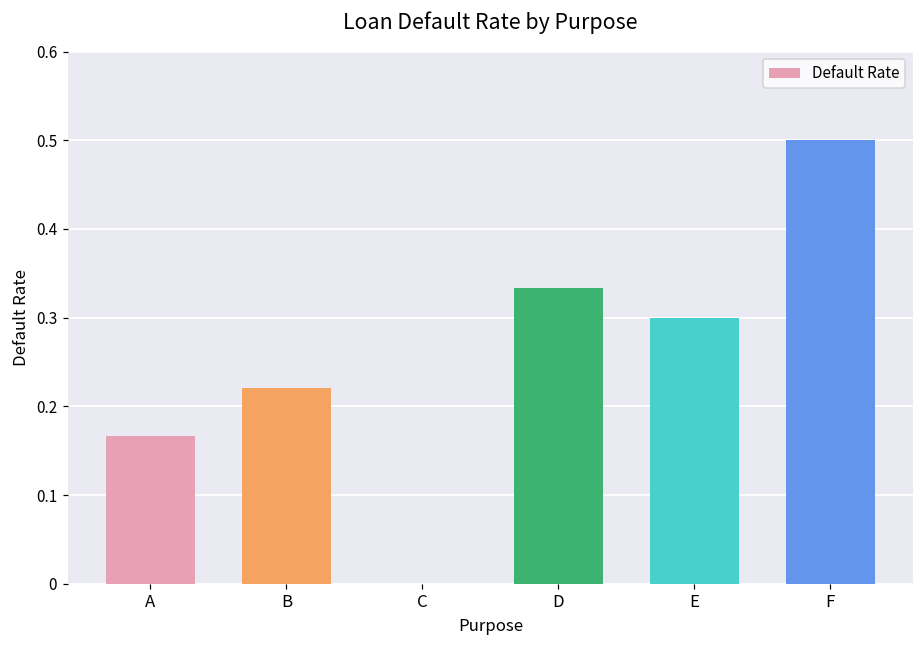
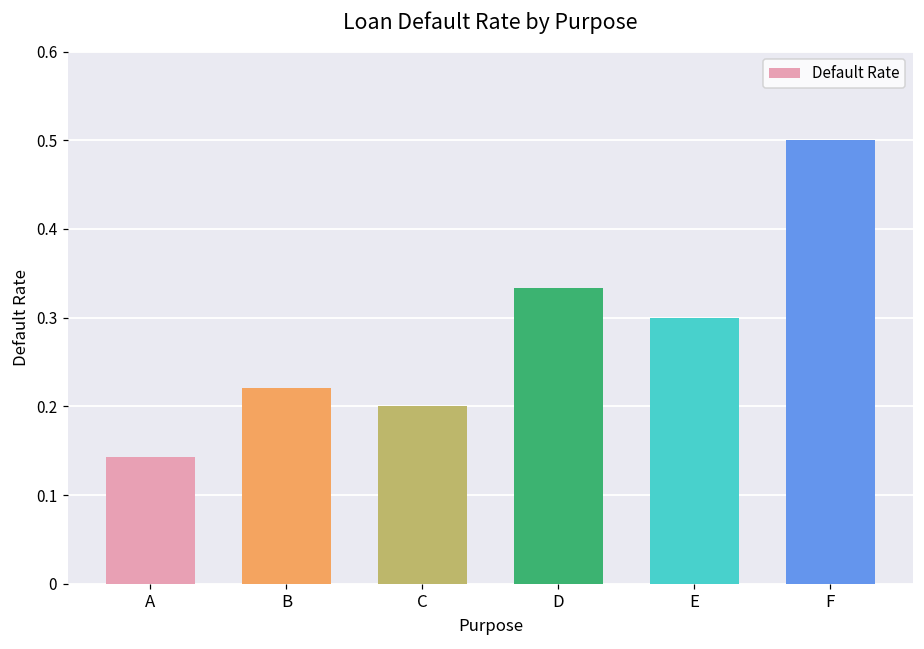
  {
-   "A": 0.17,
+   "A": 0.14,
    "B": 0.22,
-   "C": 0.0,
+   "C": 0.2,
    "D": 0.33,
    "E": 0.30,
    "F": 0.50
  }
